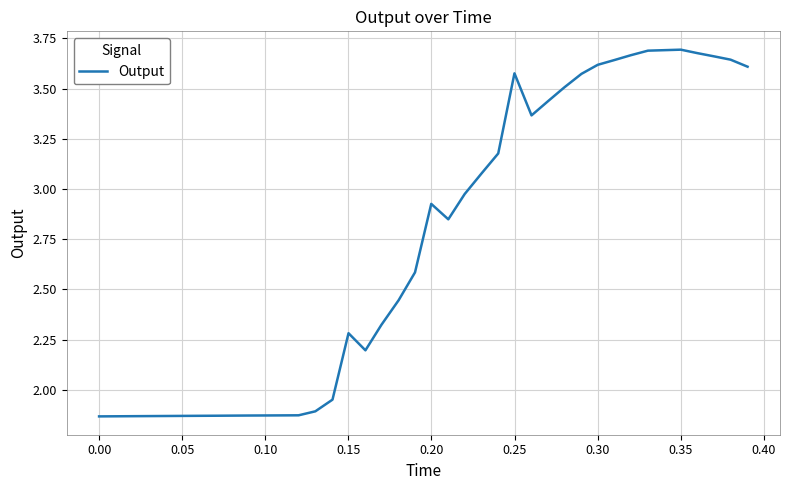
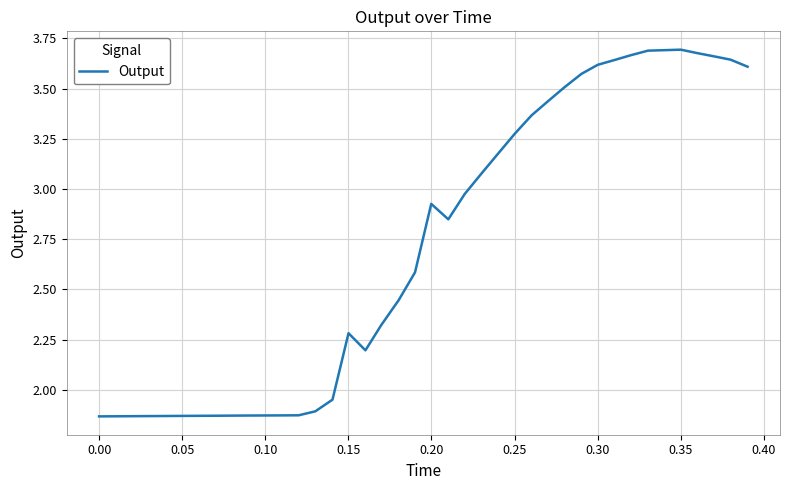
  {
    "0.00": 1.87,
    "0.05": 1.87,
    "0.15": 2.28,
    "0.20": 2.93,
-   "0.25": 3.58,
+   "0.25": 3.27,
    "0.30": 3.62,
    "0.35": 3.69
  }
